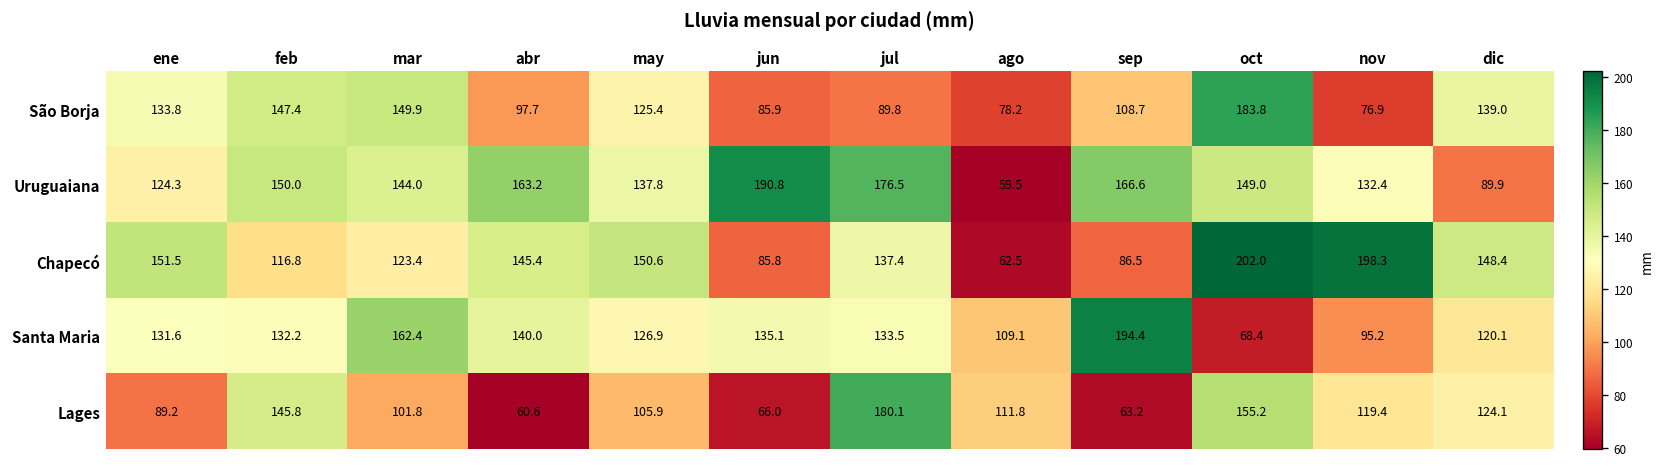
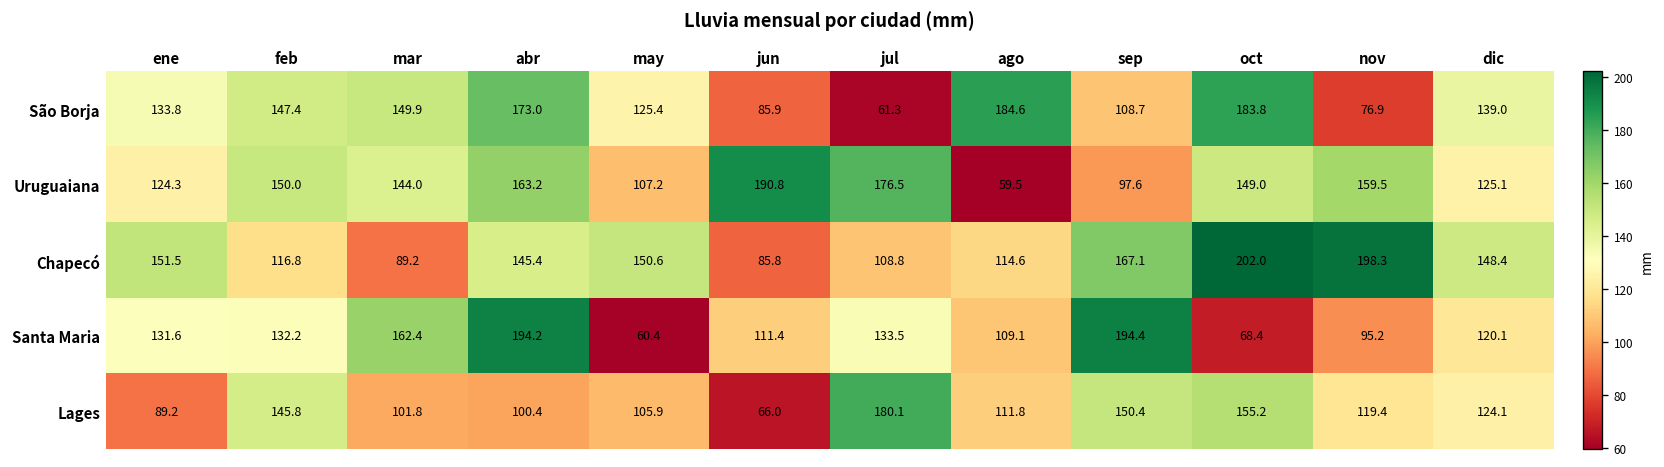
  {
    "São Borja": {
      "ene": 133.8,
      "feb": 147.4,
      "mar": 149.9,
-     "abr": 97.7,
+     "abr": 173.0,
      "may": 125.4,
      "jun": 85.9,
-     "jul": 89.8,
-     "ago": 78.2,
+     "jul": 61.3,
+     "ago": 184.6,
      "sep": 108.7,
      "oct": 183.8,
      "nov": 76.9,
      "dic": 139.0
    },
    "Uruguaiana": {
      "ene": 124.3,
      "feb": 150.0,
      "mar": 144.0,
      "abr": 163.2,
-     "may": 137.8,
+     "may": 107.2,
      "jun": 190.8,
      "jul": 176.5,
      "ago": 59.5,
-     "sep": 166.6,
+     "sep": 97.6,
      "oct": 149.0,
-     "nov": 132.4,
-     "dic": 89.9
+     "nov": 159.5,
+     "dic": 125.1
    },
    "Chapecó": {
      "ene": 151.5,
      "feb": 116.8,
-     "mar": 123.4,
+     "mar": 89.2,
      "abr": 145.4,
      "may": 150.6,
      "jun": 85.8,
-     "jul": 137.4,
-     "ago": 62.5,
-     "sep": 86.5,
+     "jul": 108.8,
+     "ago": 114.6,
+     "sep": 167.1,
      "oct": 202.0,
      "nov": 198.3,
      "dic": 148.4
    },
    "Santa Maria": {
      "ene": 131.6,
      "feb": 132.2,
      "mar": 162.4,
-     "abr": 140.0,
-     "may": 126.9,
-     "jun": 135.1,
+     "abr": 194.2,
+     "may": 60.4,
+     "jun": 111.4,
      "jul": 133.5,
      "ago": 109.1,
      "sep": 194.4,
      "oct": 68.4,
      "nov": 95.2,
      "dic": 120.1
    },
    "Lages": {
      "ene": 89.2,
      "feb": 145.8,
      "mar": 101.8,
-     "abr": 60.6,
+     "abr": 100.4,
      "may": 105.9,
      "jun": 66.0,
      "jul": 180.1,
      "ago": 111.8,
-     "sep": 63.2,
+     "sep": 150.4,
      "oct": 155.2,
      "nov": 119.4,
      "dic": 124.1
    }
  }
